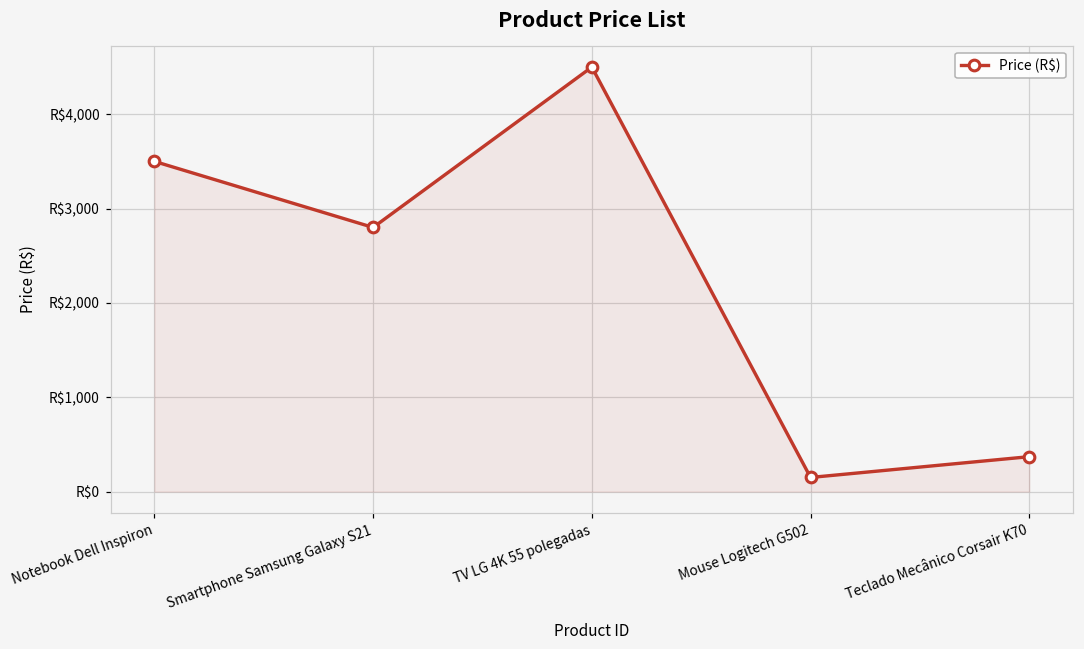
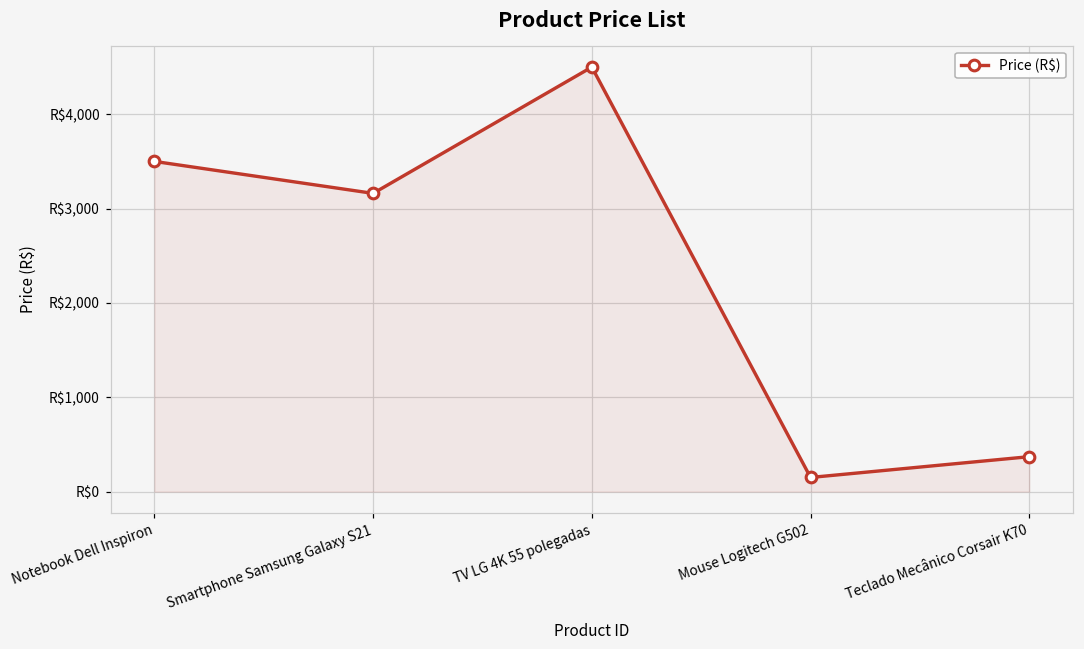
  {
    "Notebook Dell Inspiron": "R$3,500",
-   "Smartphone Samsung Galaxy S21": "R$2,800",
+   "Smartphone Samsung Galaxy S21": "R$3,200",
    "TV LG 4K 55 polegadas": "R$4,500",
    "Mouse Logitech G502": "R$200",
    "Teclado Mecânico Corsair K70": "R$400"
  }
